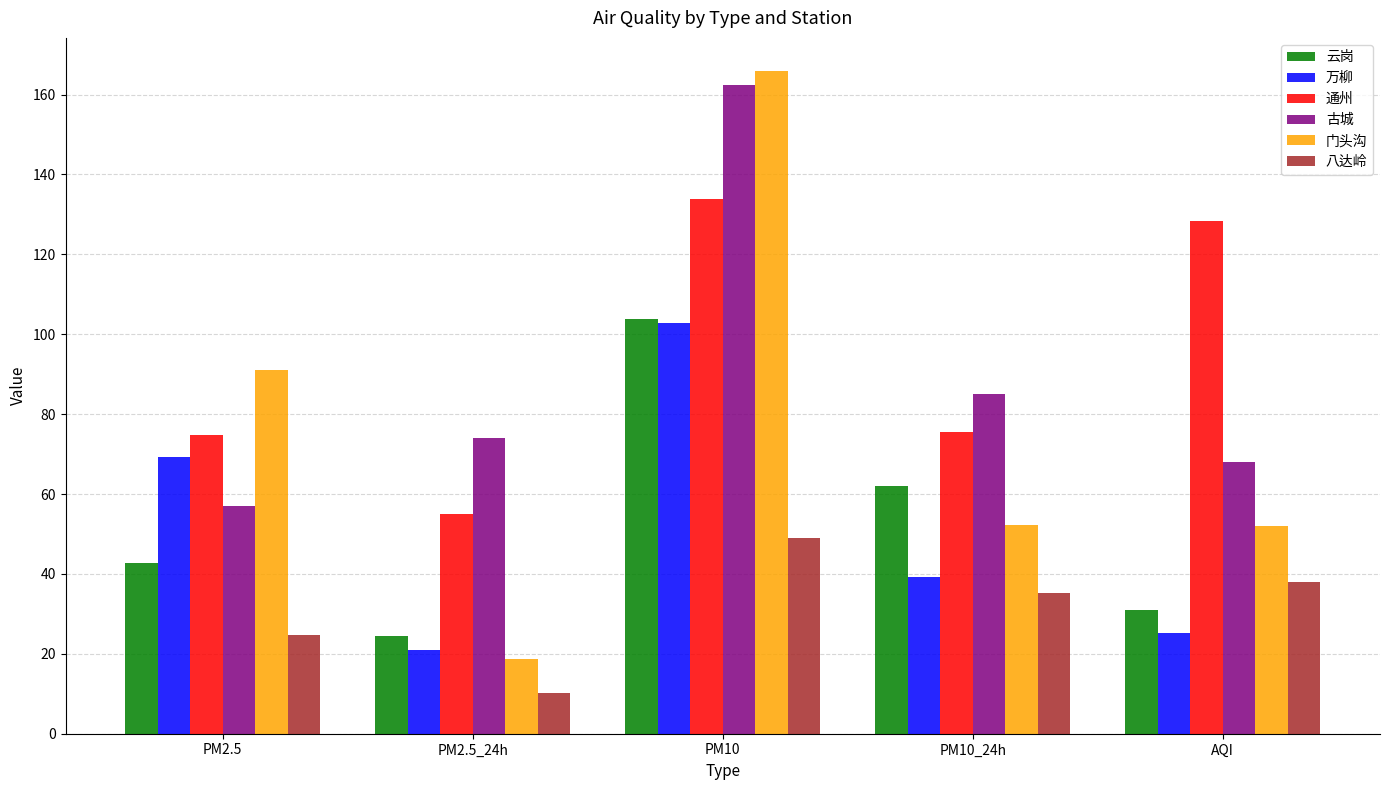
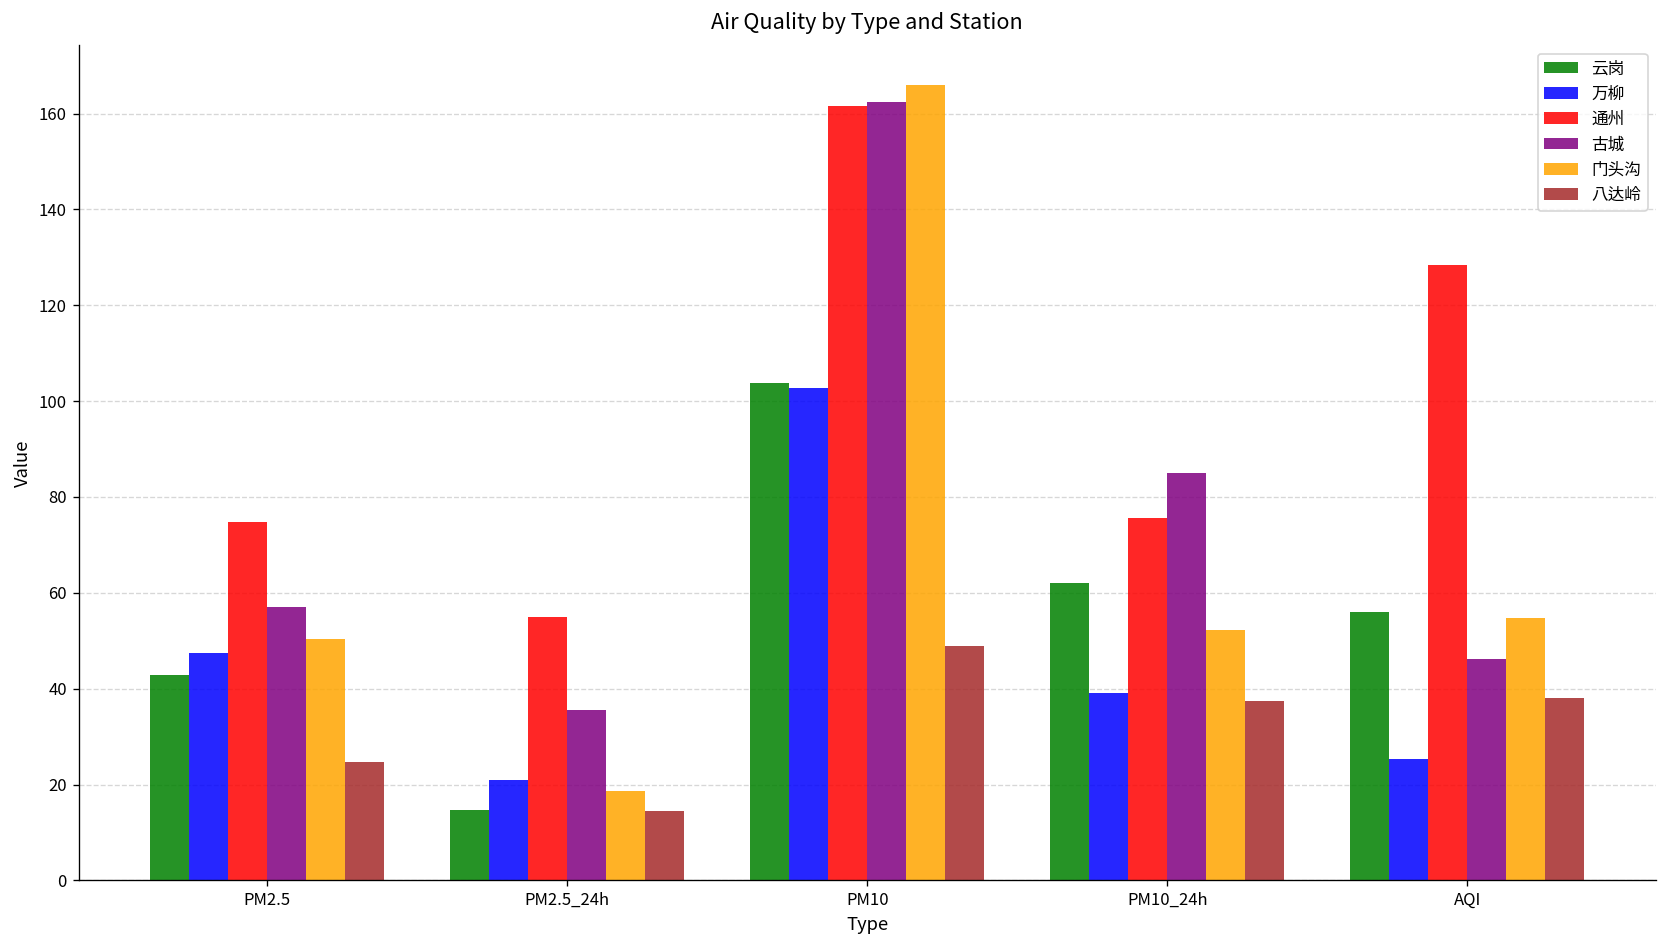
  {
    "云岗": {
      "PM2.5": 43,
-     "PM2.5_24h": 25,
+     "PM2.5_24h": 15,
      "PM10": 104,
      "PM10_24h": 62,
-     "AQI": 31
+     "AQI": 56
    },
    "万柳": {
-     "PM2.5": 69,
+     "PM2.5": 47,
      "PM2.5_24h": 21,
      "PM10": 103,
      "PM10_24h": 39,
      "AQI": 25
    },
    "通州": {
      "PM2.5": 75,
      "PM2.5_24h": 55,
-     "PM10": 134,
+     "PM10": 162,
      "PM10_24h": 76,
      "AQI": 128
    },
    "古城": {
      "PM2.5": 57,
-     "PM2.5_24h": 74,
+     "PM2.5_24h": 36,
      "PM10": 162,
      "PM10_24h": 85,
-     "AQI": 68
+     "AQI": 46
    },
    "门头沟": {
-     "PM2.5": 91,
+     "PM2.5": 50,
      "PM2.5_24h": 19,
      "PM10": 166,
      "PM10_24h": 52,
-     "AQI": 52
+     "AQI": 55
    },
    "八达岭": {
      "PM2.5": 25,
-     "PM2.5_24h": 10,
+     "PM2.5_24h": 15,
      "PM10": 49,
-     "PM10_24h": 35,
+     "PM10_24h": 38,
      "AQI": 38
    }
  }
